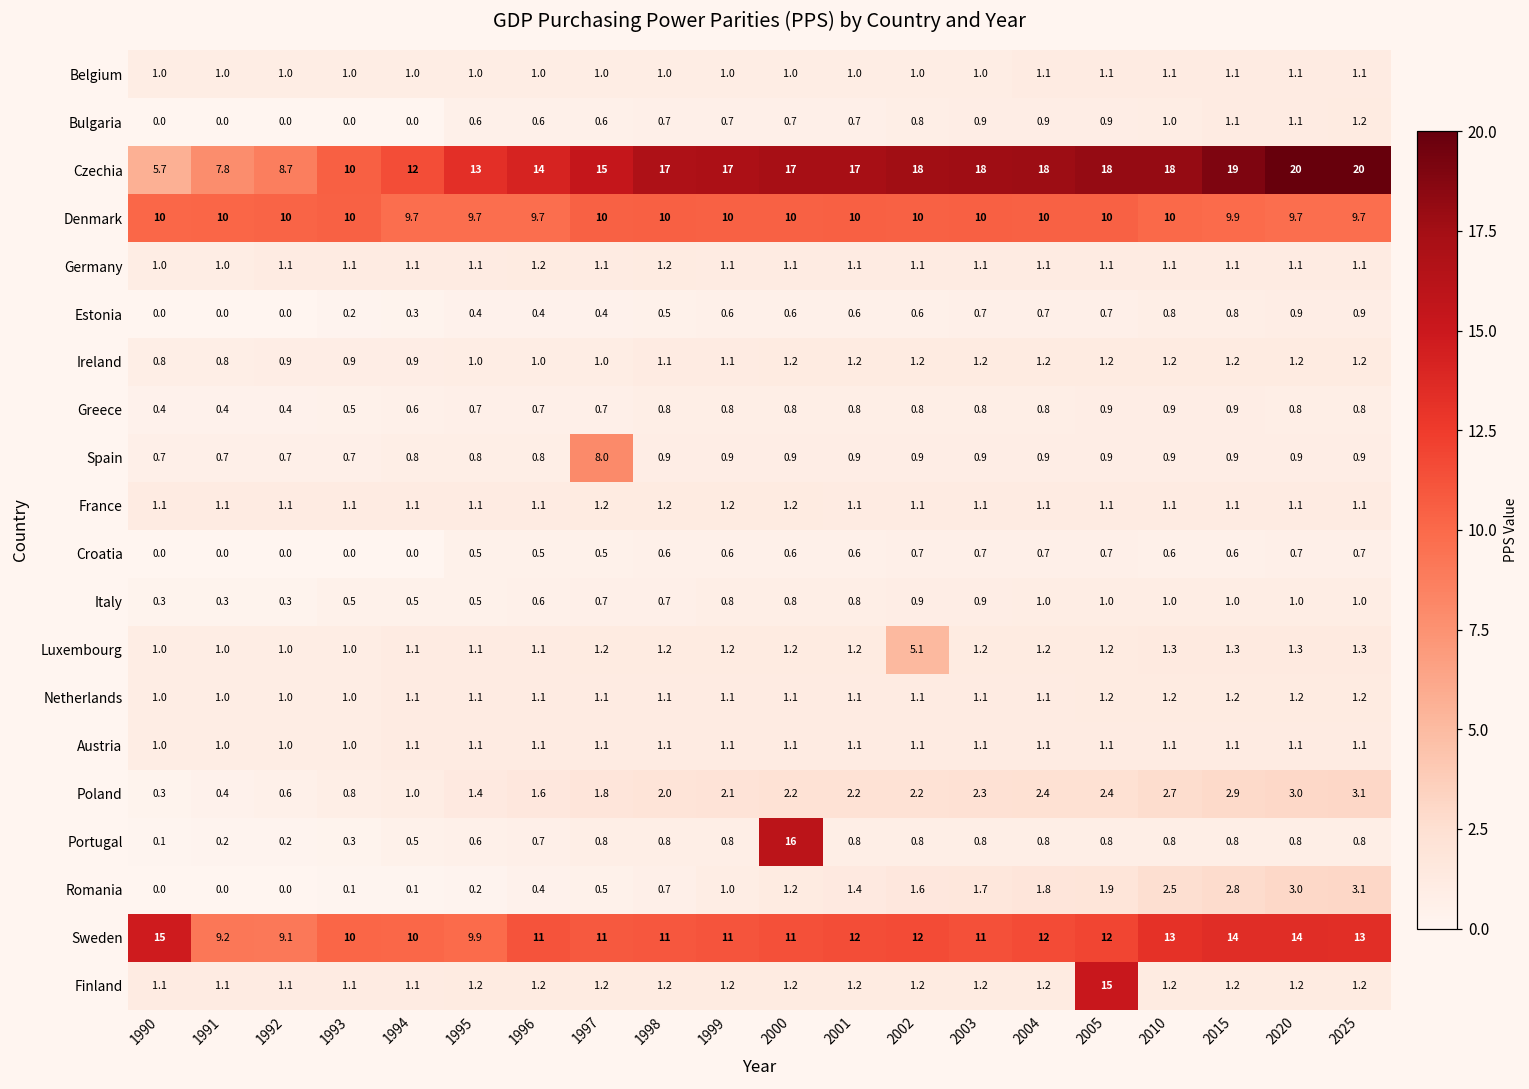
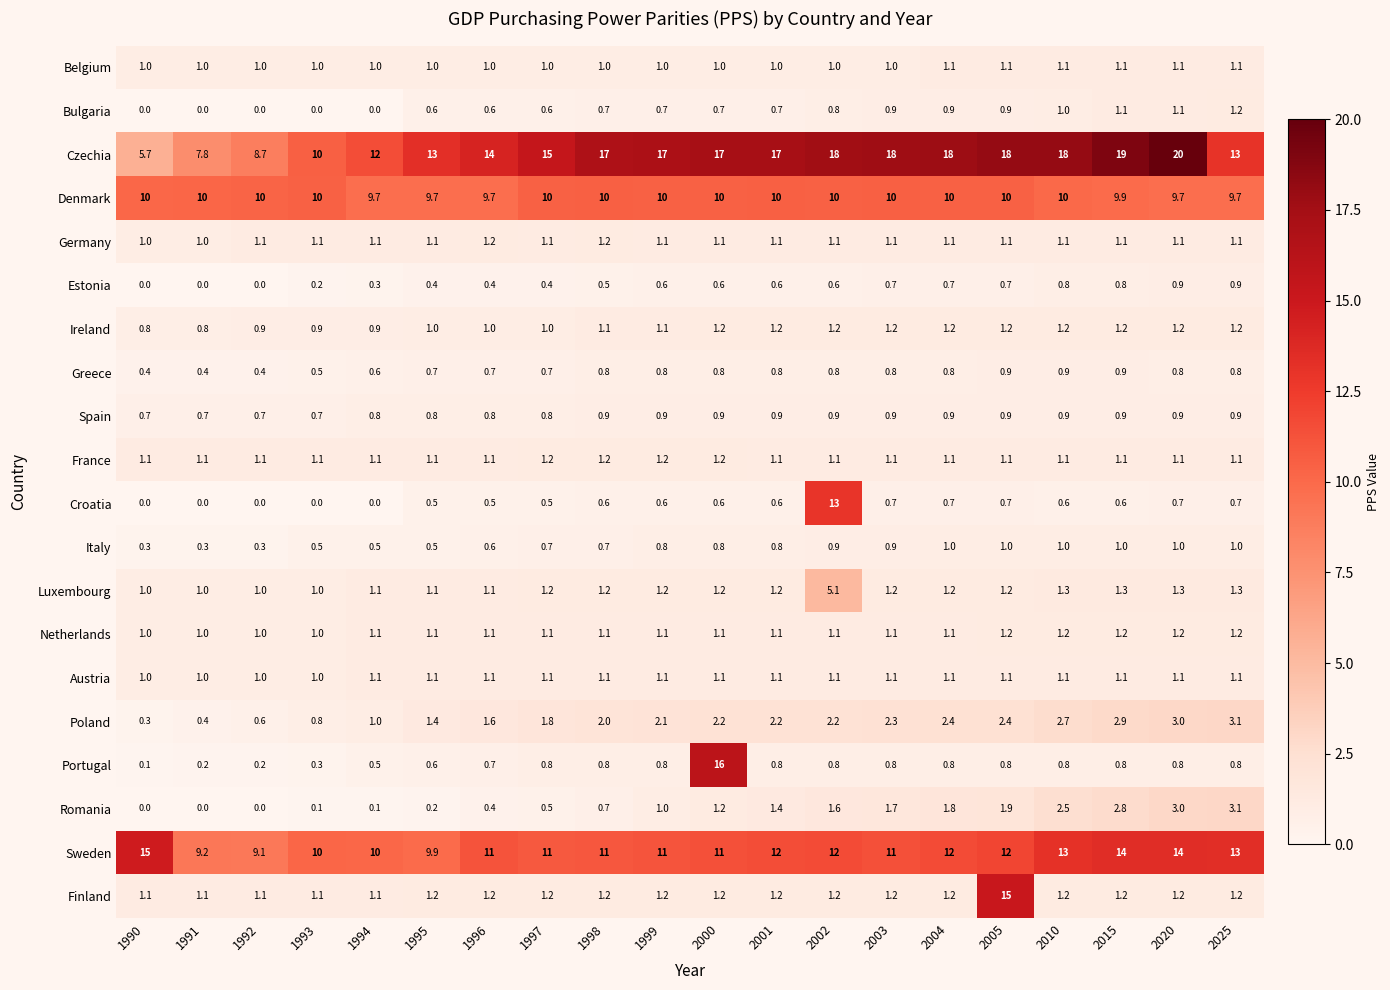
  {
    "Czechia": {
      "1990": 5.7,
      "1991": 7.8,
      "1992": 8.7,
      "1993": 10,
      "1994": 12,
      "1995": 13,
      "1996": 14,
      "1997": 15,
      "1998": 17,
      "1999": 17,
      "2000": 17,
      "2001": 17,
      "2002": 18,
      "2003": 18,
      "2004": 18,
      "2005": 18,
      "2010": 18,
      "2015": 19,
      "2020": 20,
-     "2025": 20
+     "2025": 13
    },
    "Spain": {
      "1990": 0.7,
      "1991": 0.7,
      "1992": 0.7,
      "1993": 0.7,
      "1994": 0.8,
      "1995": 0.8,
      "1996": 0.8,
-     "1997": 8.0,
+     "1997": 0.8,
      "1998": 0.9,
      "1999": 0.9,
      "2000": 0.9,
      "2001": 0.9,
      "2002": 0.9,
      "2003": 0.9,
      "2004": 0.9,
      "2005": 0.9,
      "2010": 0.9,
      "2015": 0.9,
      "2020": 0.9,
      "2025": 0.9
    },
    "Croatia": {
      "1990": 0.0,
      "1991": 0.0,
      "1992": 0.0,
      "1993": 0.0,
      "1994": 0.0,
      "1995": 0.5,
      "1996": 0.5,
      "1997": 0.5,
      "1998": 0.6,
      "1999": 0.6,
      "2000": 0.6,
      "2001": 0.6,
-     "2002": 0.7,
+     "2002": 13,
      "2003": 0.7,
      "2004": 0.7,
      "2005": 0.7,
      "2010": 0.6,
      "2015": 0.6,
      "2020": 0.7,
      "2025": 0.7
    }
  }
